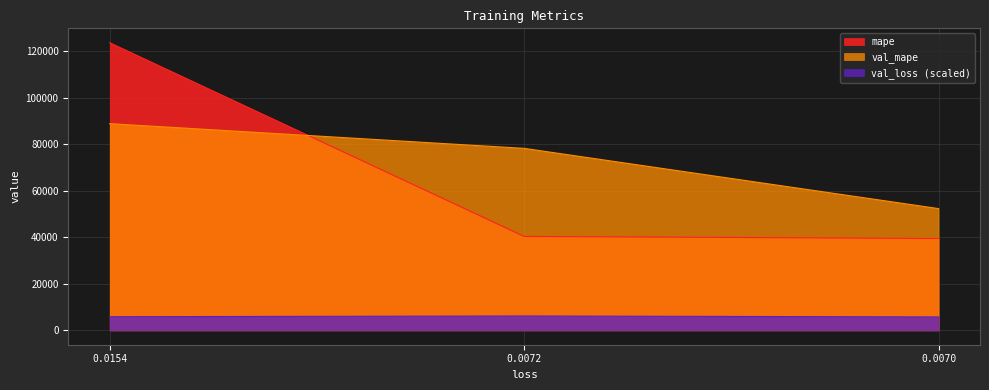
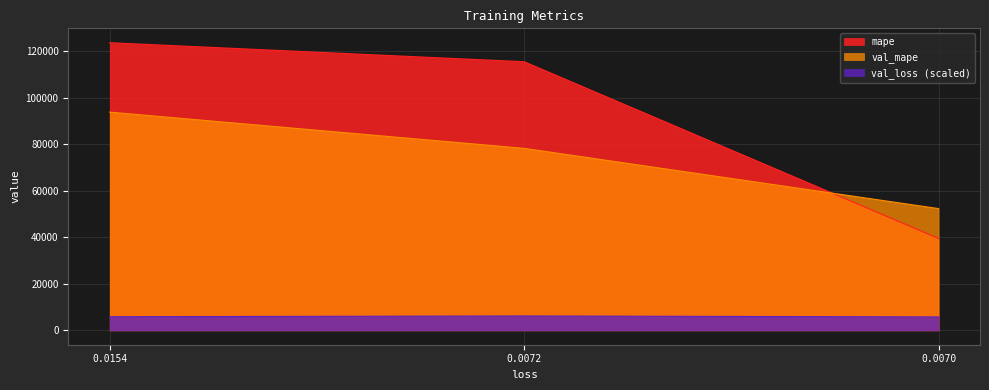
  {
    "mape": {
      "0.0154": 124000,
-     "0.0072": 40000,
+     "0.0072": 115000,
      "0.0070": 39000
    },
    "val_mape": {
-     "0.0154": 89000,
+     "0.0154": 94000,
      "0.0072": 78000,
      "0.0070": 52000
    },
    "val_loss (scaled)": {
      "0.0154": 6000,
      "0.0072": 6000,
      "0.0070": 6000
    }
  }
